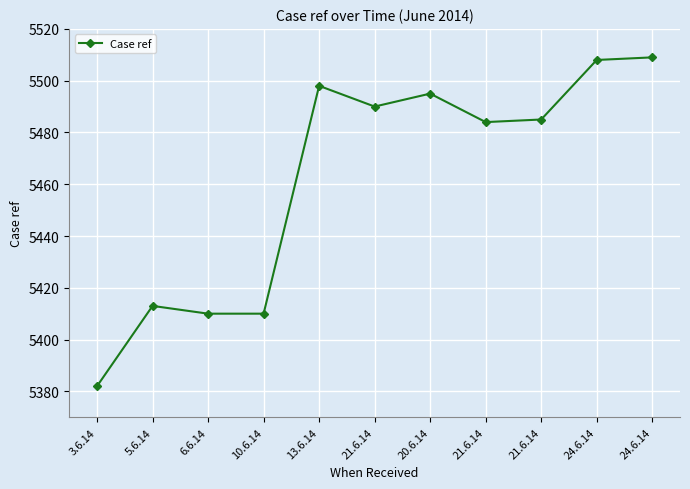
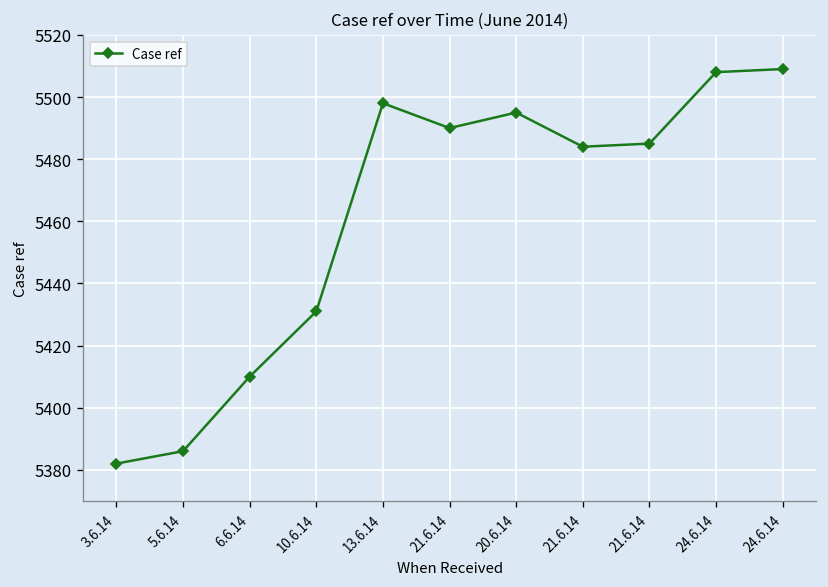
  {
    "3.6.14": 5382,
-   "5.6.14": 5413,
+   "5.6.14": 5386,
    "6.6.14": 5410,
-   "10.6.14": 5410,
+   "10.6.14": 5431,
    "13.6.14": 5498,
    "20.6.14": 5495
  }
